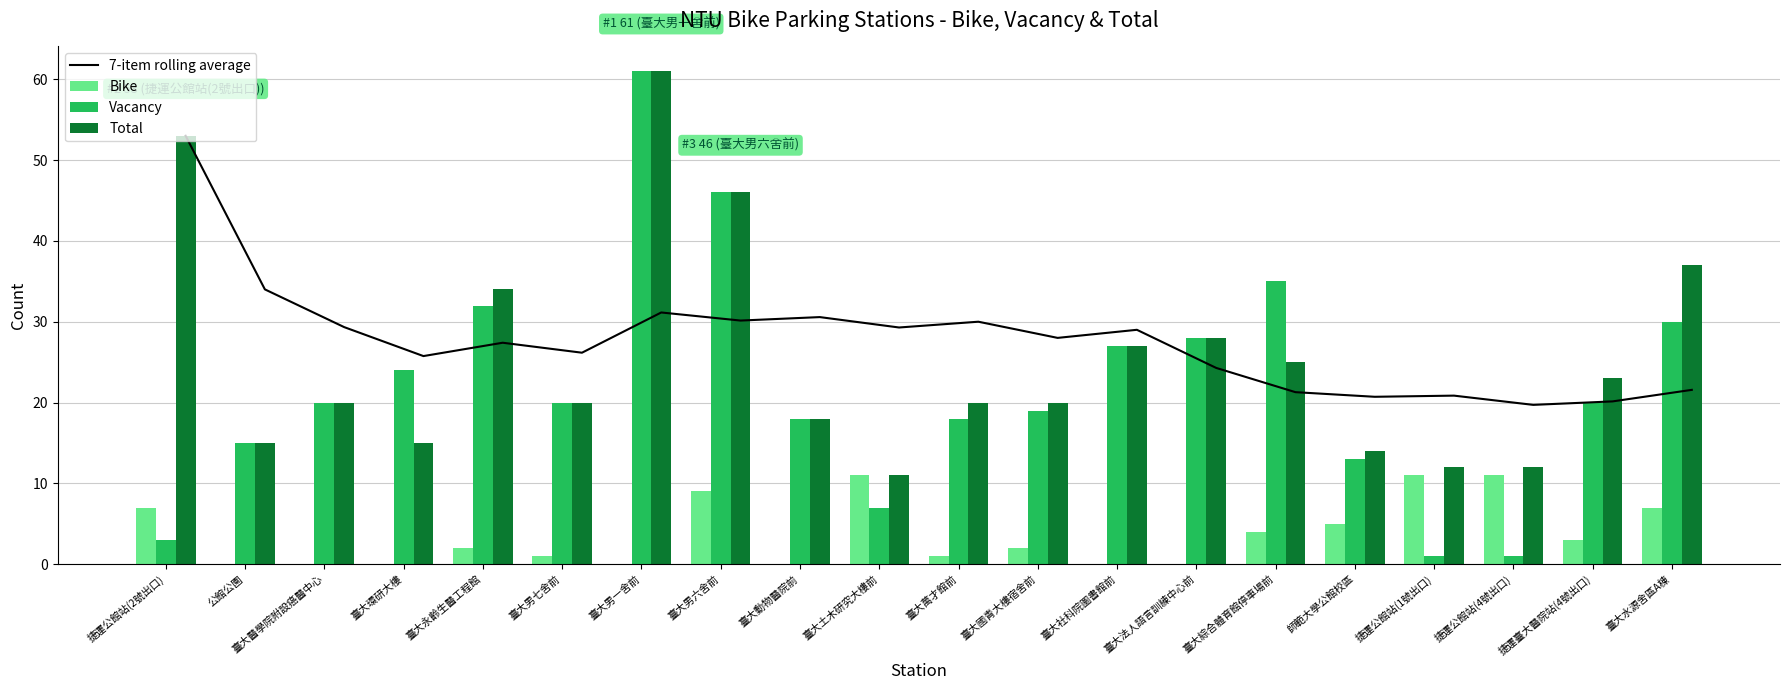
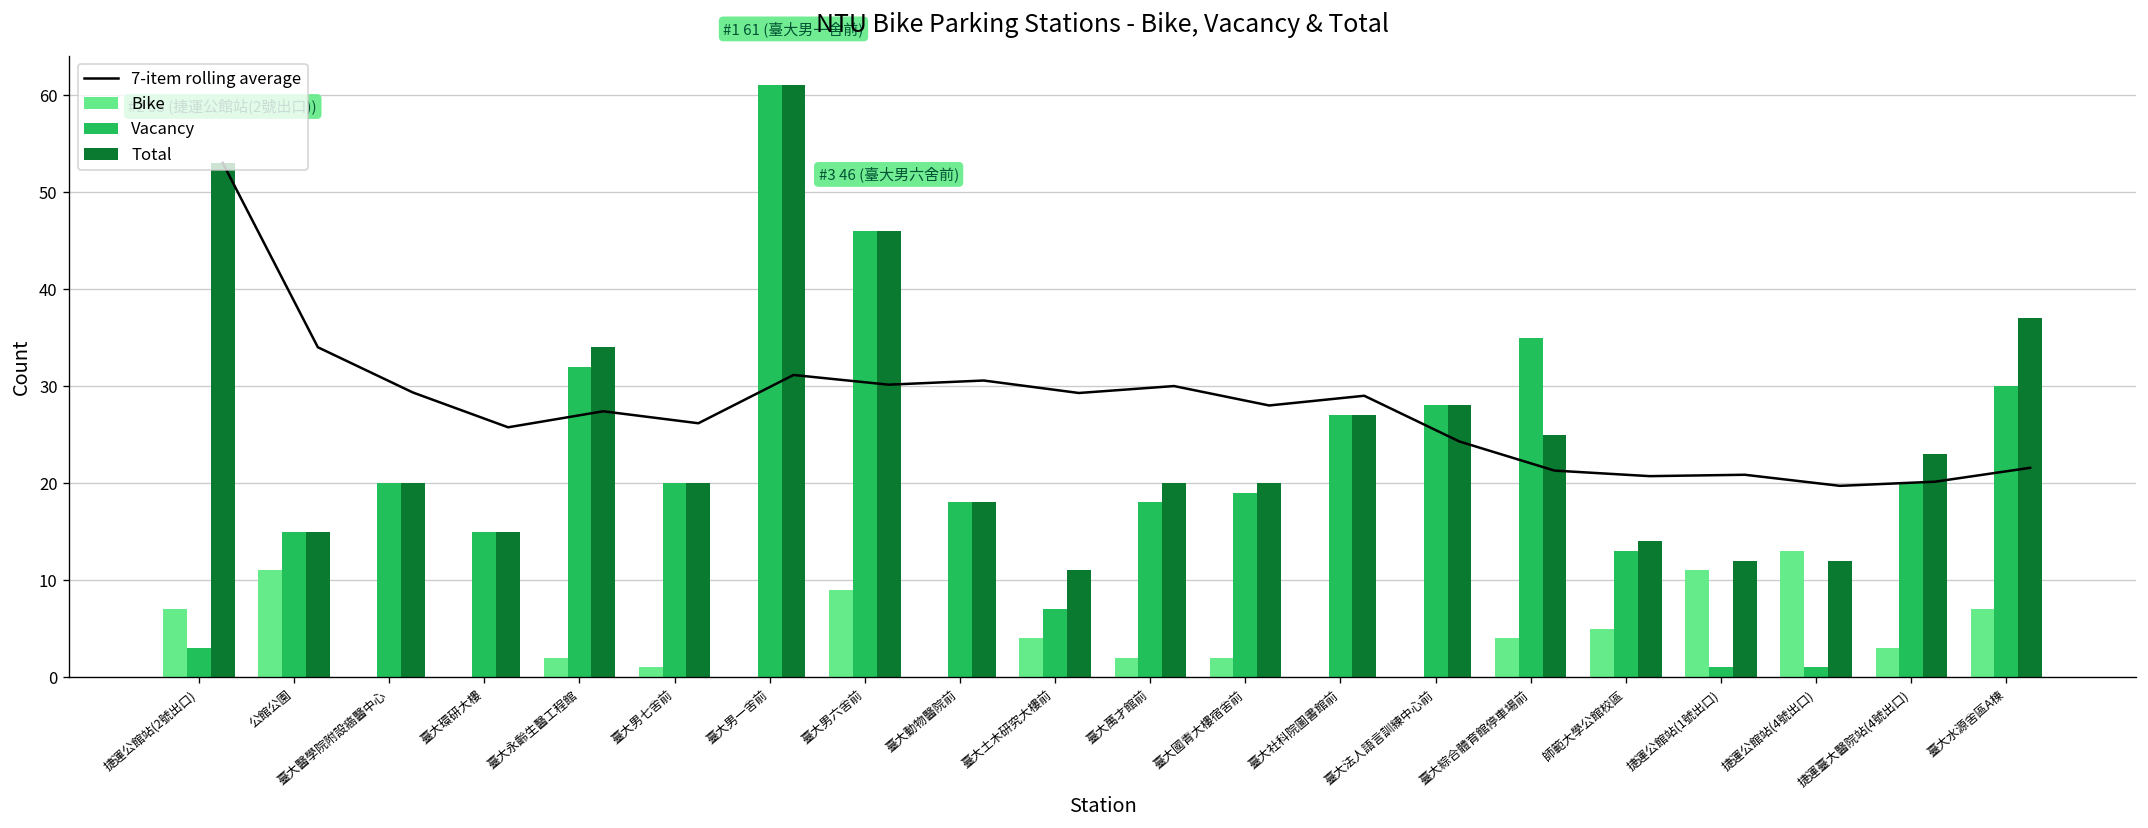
  {
    "Bike": {
      "捷運公館站(2號出口)": 7,
-     "公館公園": 0,
+     "公館公園": 11,
      "臺大醫學院附設癌醫中心": 0,
      "臺大環研大樓": 0,
      "臺大永齡生醫工程館": 2,
      "臺大男七舍前": 1,
      "臺大男一舍前": 0,
      "臺大男六舍前": 9,
      "臺大動物醫院前": 0,
-     "臺大土木研究大樓前": 11,
-     "臺大萬才館前": 1,
+     "臺大土木研究大樓前": 4,
+     "臺大萬才館前": 2,
      "臺大國青大樓宿舍前": 2,
      "臺大社科院圖書館前": 0,
      "臺大法人語言訓練中心前": 0,
      "臺大綜合體育館停車場前": 4,
      "師範大學公館校區": 5,
      "捷運公館站(1號出口)": 11,
-     "捷運公館站(4號出口)": 11,
+     "捷運公館站(4號出口)": 13,
      "捷運臺大醫院站(4號出口)": 3,
      "臺大水源舍區A棟": 7
    },
    "Vacancy": {
      "捷運公館站(2號出口)": 3,
      "公館公園": 15,
      "臺大醫學院附設癌醫中心": 20,
-     "臺大環研大樓": 24,
+     "臺大環研大樓": 15,
      "臺大永齡生醫工程館": 32,
      "臺大男七舍前": 20,
      "臺大男一舍前": 61,
      "臺大男六舍前": 46,
      "臺大動物醫院前": 18,
      "臺大土木研究大樓前": 7,
      "臺大萬才館前": 18,
      "臺大國青大樓宿舍前": 19,
      "臺大社科院圖書館前": 27,
      "臺大法人語言訓練中心前": 28,
      "臺大綜合體育館停車場前": 35,
      "師範大學公館校區": 13,
      "捷運公館站(1號出口)": 1,
      "捷運公館站(4號出口)": 1,
      "捷運臺大醫院站(4號出口)": 20,
      "臺大水源舍區A棟": 30
    },
    "Total": {
      "公館公園": 15,
      "臺大醫學院附設癌醫中心": 20,
      "臺大環研大樓": 15,
      "臺大永齡生醫工程館": 34,
      "臺大男七舍前": 20,
      "臺大男一舍前": 61,
      "臺大男六舍前": 46,
      "臺大動物醫院前": 18,
      "臺大土木研究大樓前": 11,
      "臺大萬才館前": 20,
      "臺大國青大樓宿舍前": 20,
      "臺大社科院圖書館前": 27,
      "臺大法人語言訓練中心前": 28,
      "臺大綜合體育館停車場前": 25,
      "師範大學公館校區": 14,
      "捷運公館站(1號出口)": 12,
      "捷運公館站(4號出口)": 12,
      "捷運臺大醫院站(4號出口)": 23,
      "臺大水源舍區A棟": 37
    }
  }
